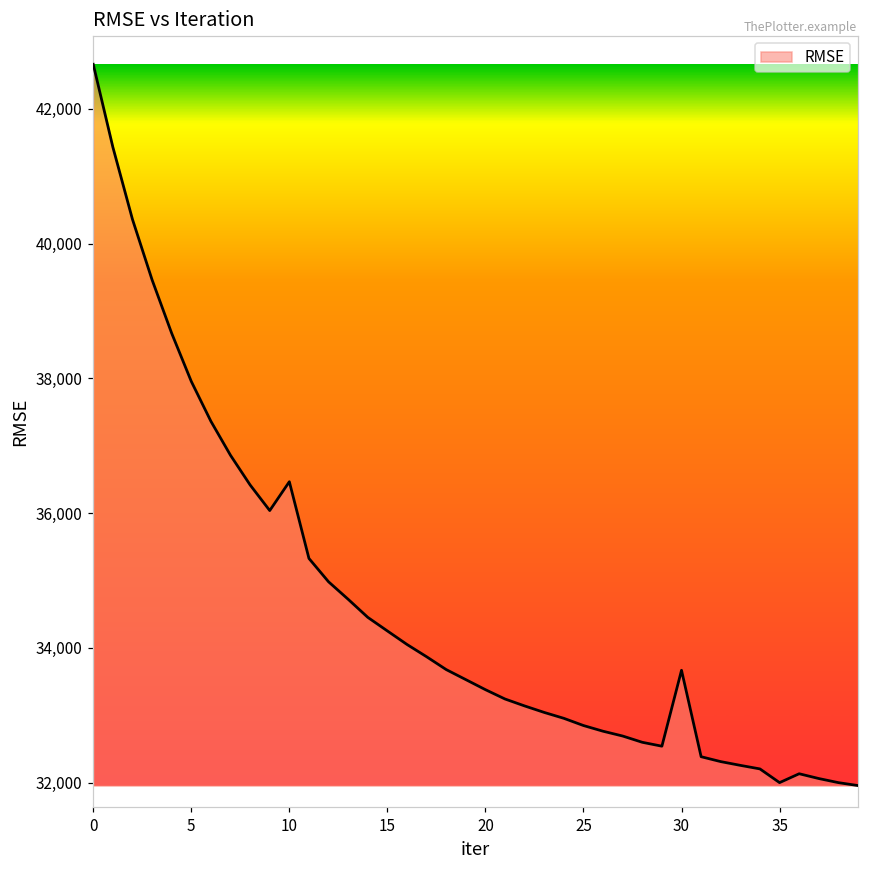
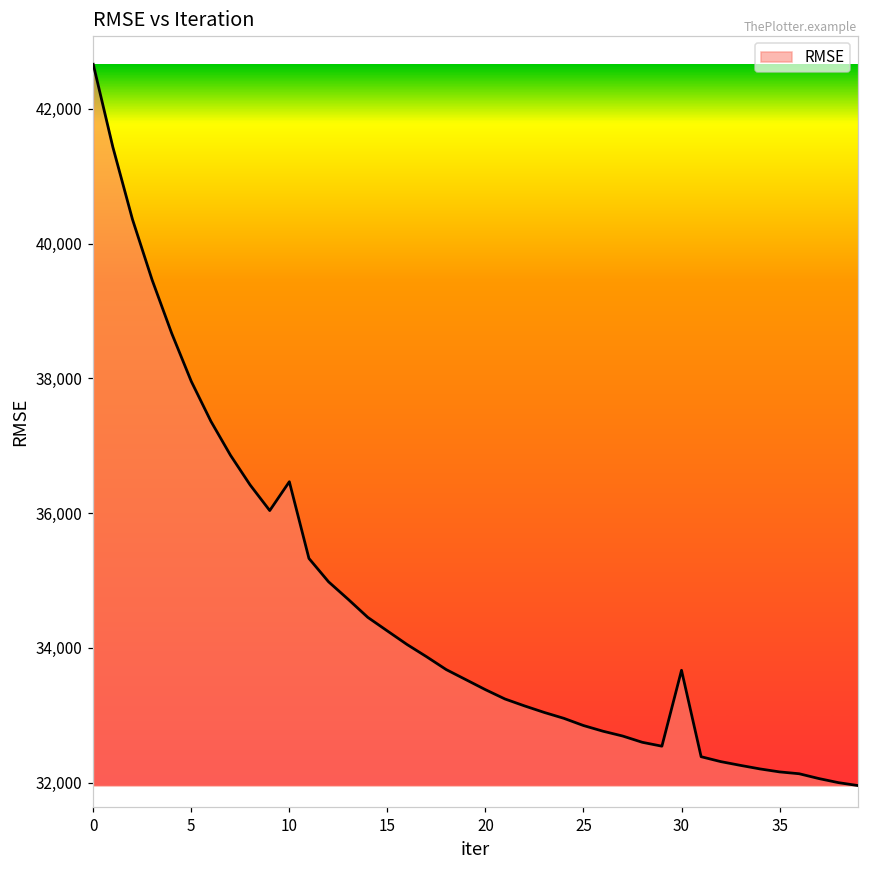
  {
    "0": "42,700",
    "5": "38,000",
    "10": "36,500",
    "15": "34,300",
    "20": "33,400",
    "25": "32,800",
    "30": "33,700",
-   "35": "32,000"
+   "35": "32,200"
  }
